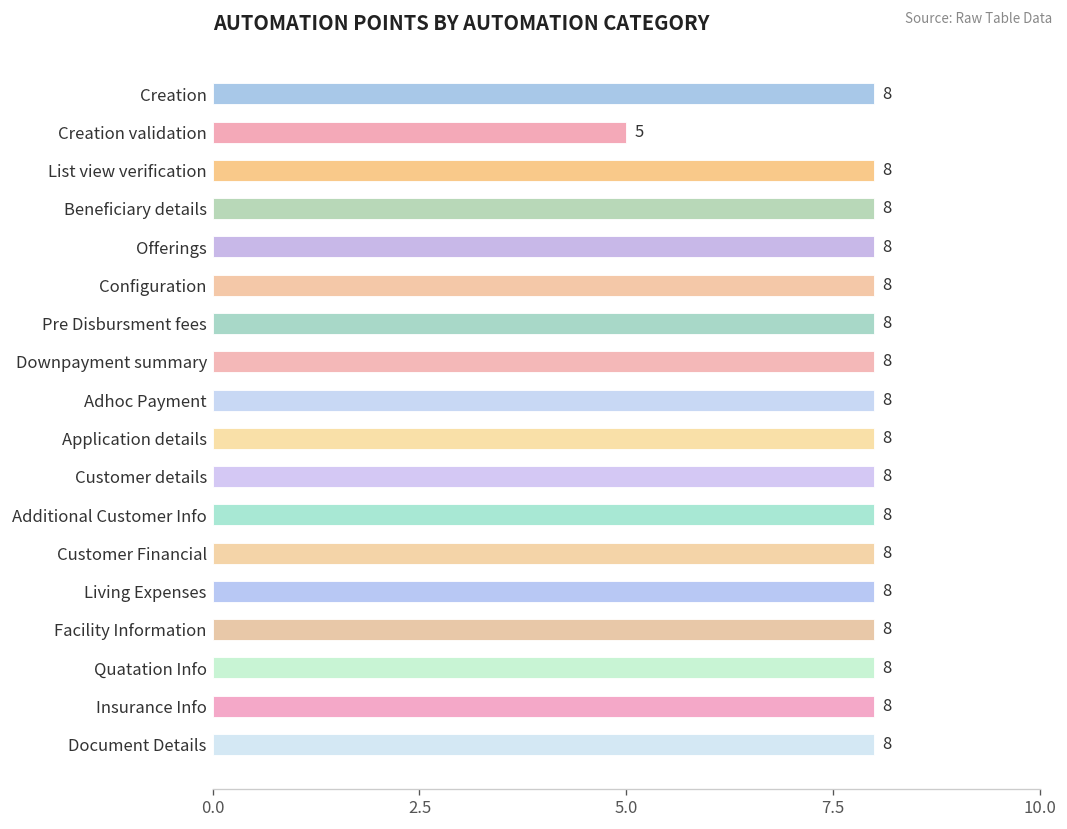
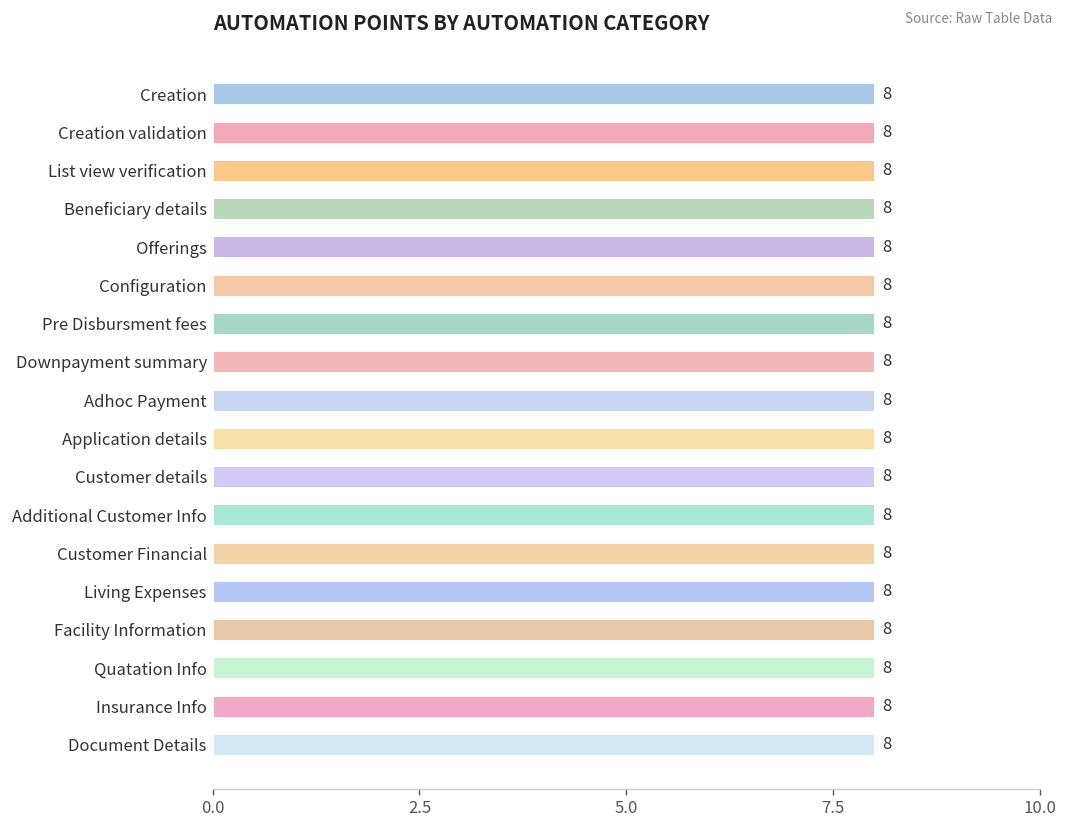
  {
    "Creation": 8,
-   "Creation validation": 5,
+   "Creation validation": 8,
    "List view verification": 8,
    "Beneficiary details": 8,
    "Offerings": 8,
    "Configuration": 8,
    "Pre Disbursment fees": 8,
    "Downpayment summary": 8,
    "Adhoc Payment": 8,
    "Application details": 8,
    "Customer details": 8,
    "Additional Customer Info": 8,
    "Customer Financial": 8,
    "Living Expenses": 8,
    "Facility Information": 8,
    "Quatation Info": 8,
    "Insurance Info": 8,
    "Document Details": 8
  }
